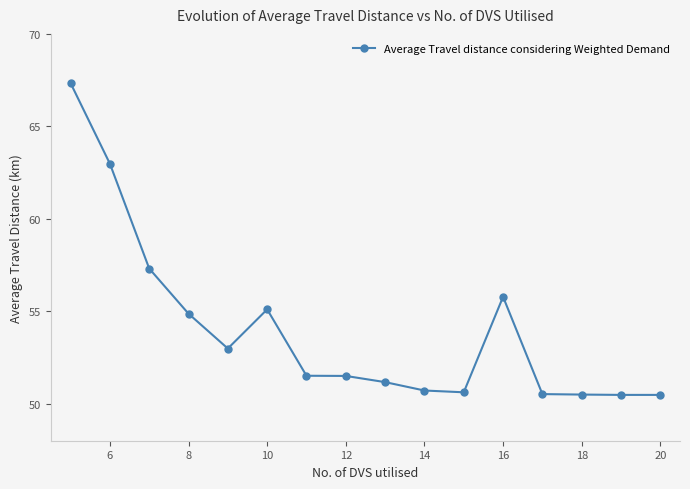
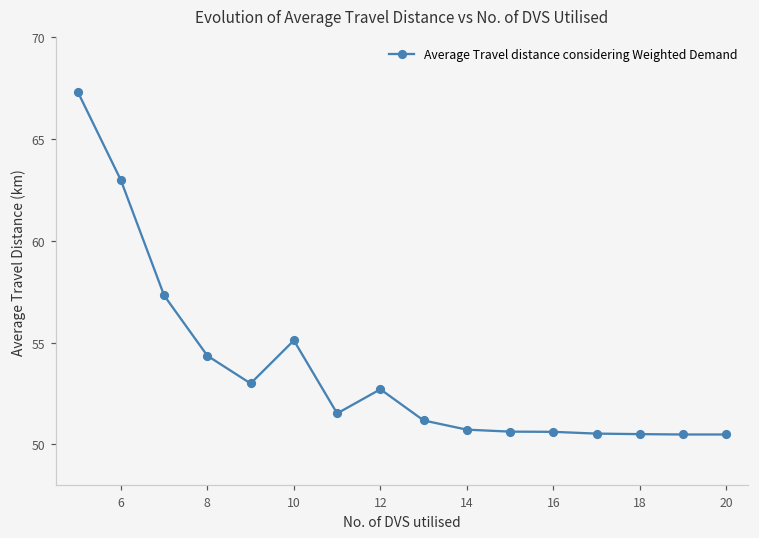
  {
    "6": 63.0,
-   "8": 54.9,
+   "8": 54.3,
    "10": 55.1,
-   "12": 51.5,
+   "12": 52.7,
    "14": 50.7,
-   "16": 55.8,
+   "16": 50.6,
    "18": 50.5,
    "20": 50.5
  }
